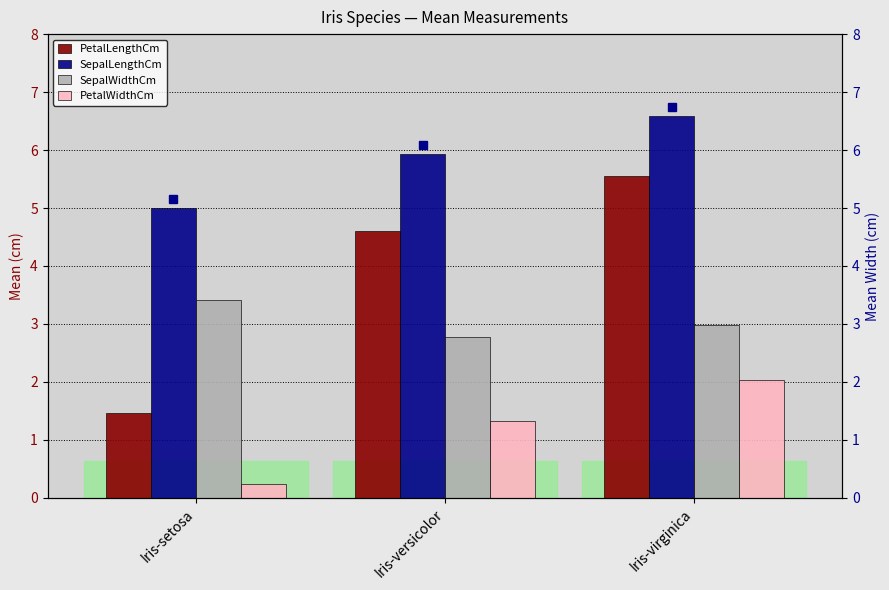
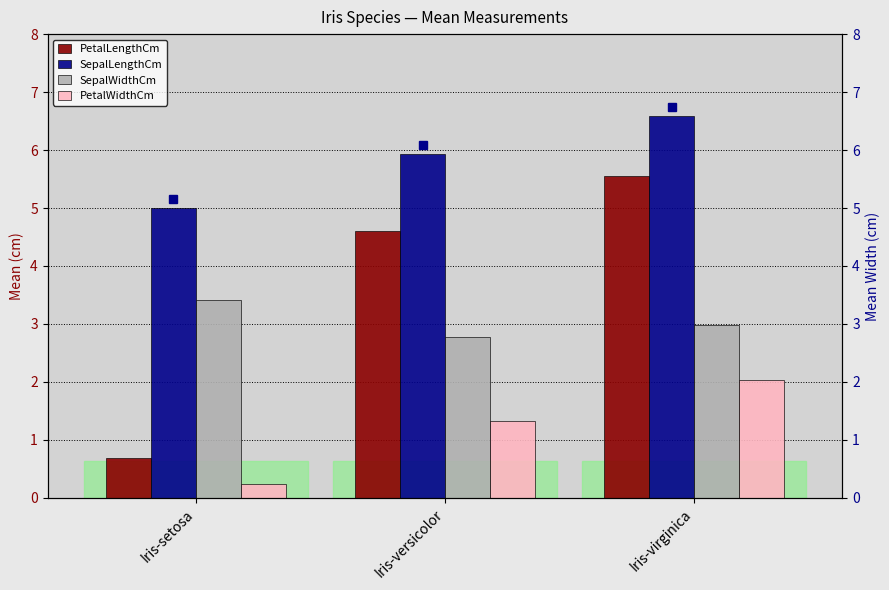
  {
    "PetalLengthCm": {
-     "Iris-setosa": 1.5,
+     "Iris-setosa": 0.7,
      "Iris-versicolor": 4.6,
      "Iris-virginica": 5.6
    },
    "SepalWidthCm": {
      "Iris-setosa": 3.4,
      "Iris-versicolor": 2.8,
      "Iris-virginica": 3.0
    },
    "PetalWidthCm": {
      "Iris-setosa": 0.2,
      "Iris-versicolor": 1.3,
      "Iris-virginica": 2.0
    }
  }
